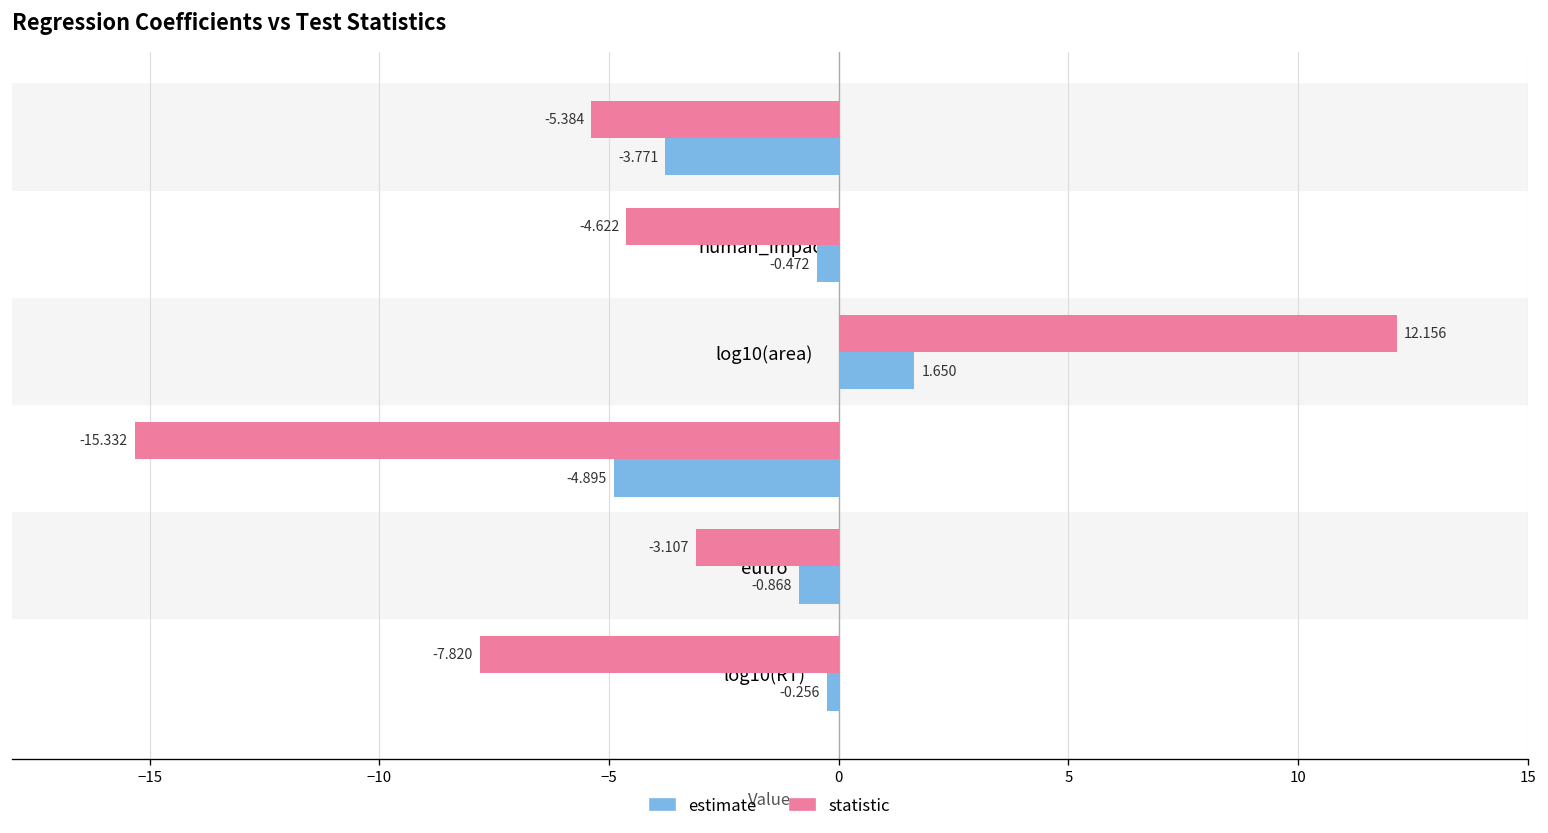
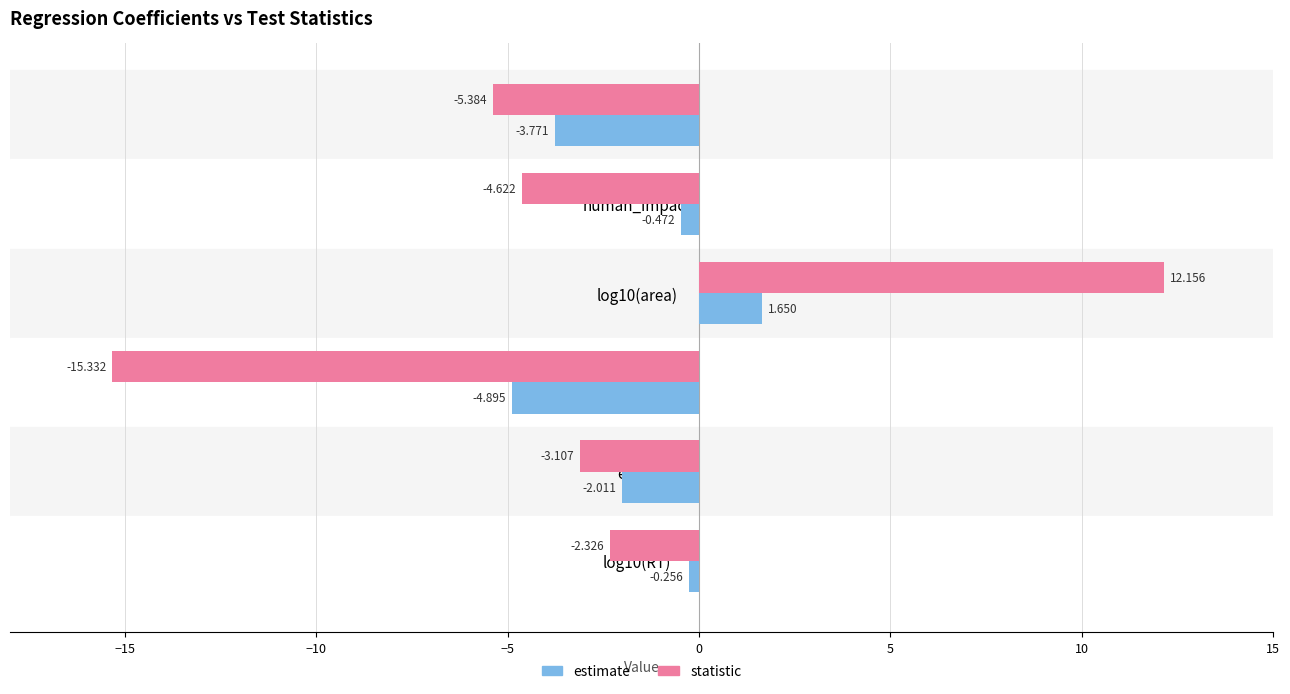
  {
    "estimate": {
      "(Intercept)": -3.771,
      "human_impact": -0.472,
      "log10(area)": 1.650,
      "depth": -4.895,
-     "eutro": -0.868,
+     "eutro": -2.011,
      "log10(RT)": -0.256
    },
    "statistic": {
      "(Intercept)": -5.384,
      "human_impact": -4.622,
      "log10(area)": 12.156,
      "depth": -15.332,
      "eutro": -3.107,
-     "log10(RT)": -7.820
+     "log10(RT)": -2.326
    }
  }
